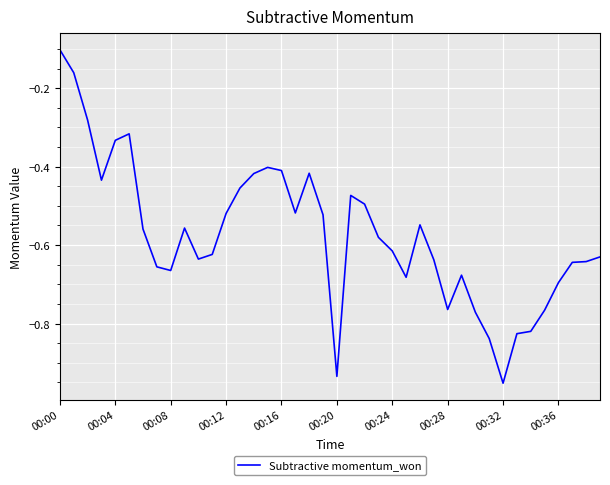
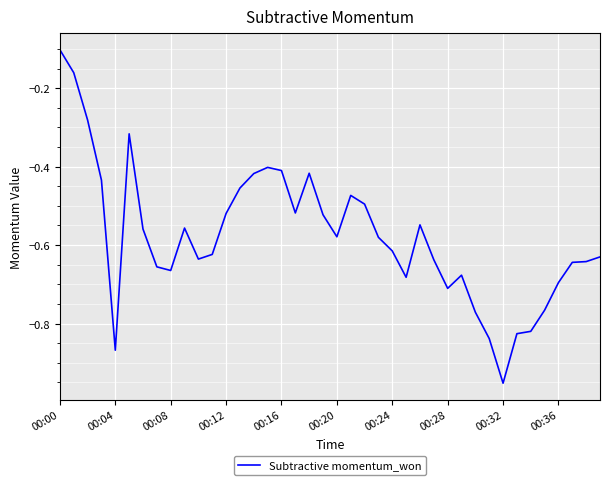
  {
    "00:00": -0.10,
-   "00:04": -0.33,
+   "00:04": -0.87,
    "00:08": -0.66,
    "00:12": -0.52,
    "00:16": -0.41,
-   "00:20": -0.93,
+   "00:20": -0.58,
    "00:24": -0.61,
-   "00:28": -0.76,
+   "00:28": -0.71,
    "00:32": -0.95,
    "00:36": -0.70
  }
